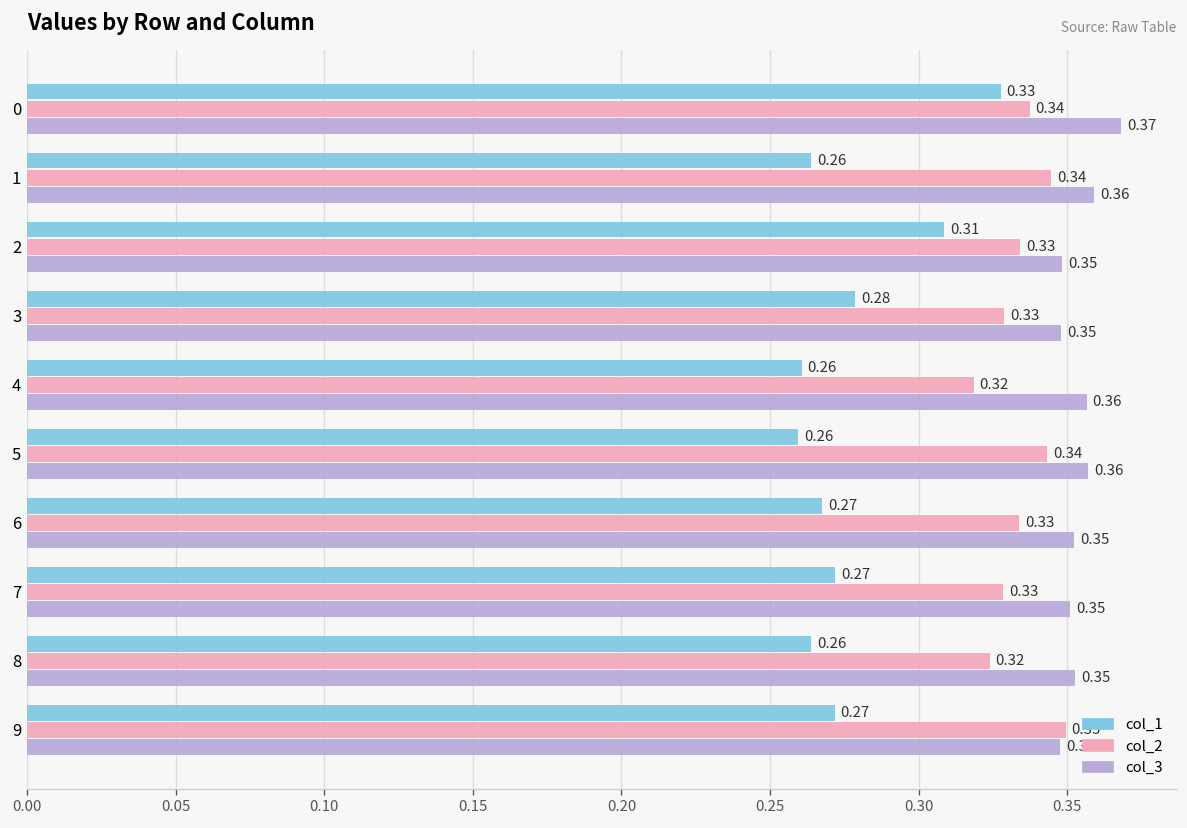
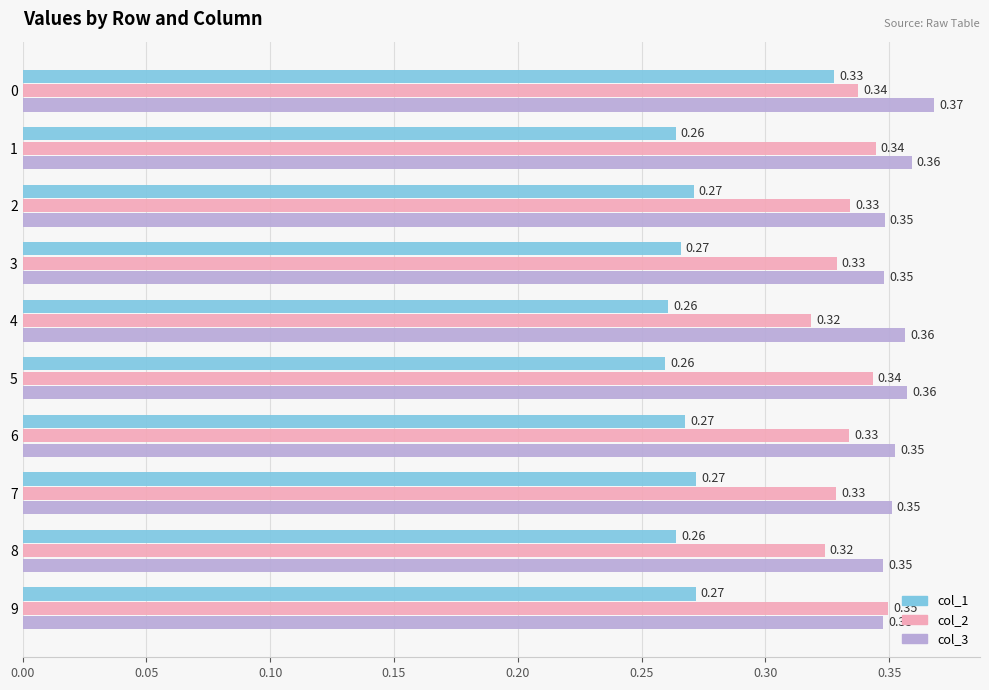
  {
    "col_1": {
      "0": 0.33,
      "1": 0.26,
-     "2": 0.31,
-     "3": 0.28,
+     "2": 0.27,
+     "3": 0.27,
      "4": 0.26,
      "5": 0.26,
      "6": 0.27,
      "7": 0.27,
      "8": 0.26,
      "9": 0.27
    },
    "col_2": {
      "0": 0.34,
      "1": 0.34,
      "2": 0.33,
      "3": 0.33,
      "4": 0.32,
      "5": 0.34,
      "6": 0.33,
      "7": 0.33,
      "8": 0.32,
      "9": 0.35
    },
    "col_3": {
-     "8": 0.353
+     "8": 0.348
    }
  }
